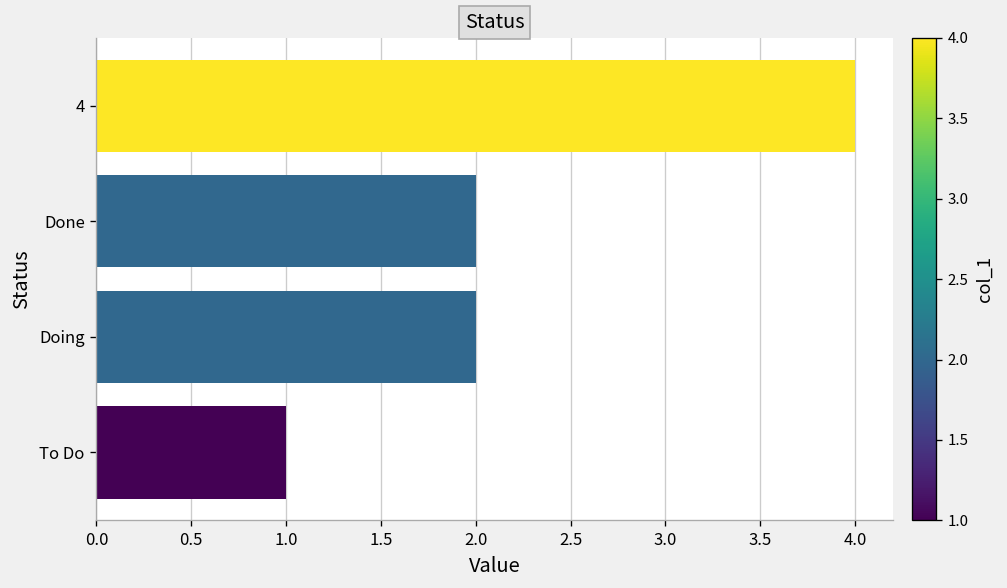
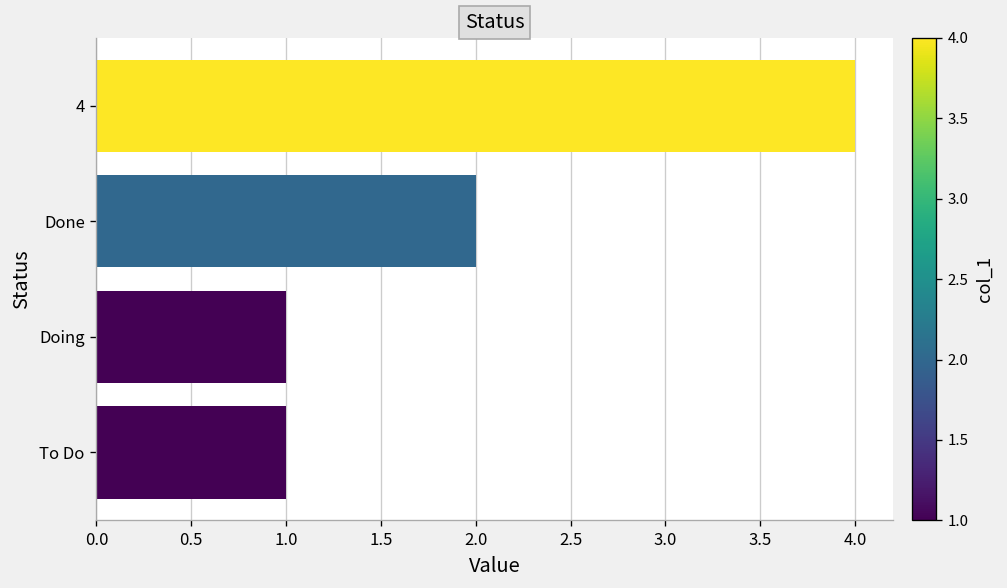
  {
    "4": 4,
    "Done": 2,
-   "Doing": 2,
+   "Doing": 1,
    "To Do": 1
  }
